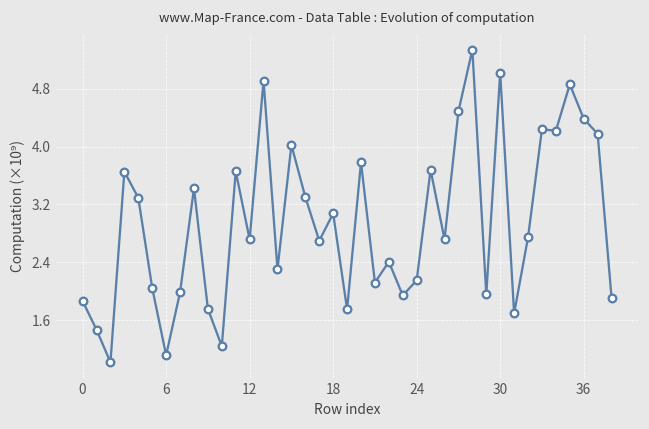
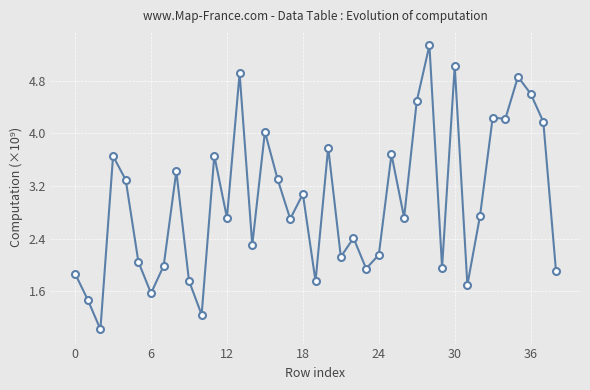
  {
    "0": 1.9,
-   "6": 1.1,
+   "6": 1.6,
    "12": 2.7,
    "18": 3.1,
    "24": 2.2,
    "30": 5.0,
-   "36": 4.4
+   "36": 4.6
  }
